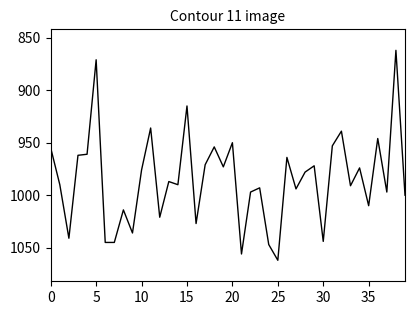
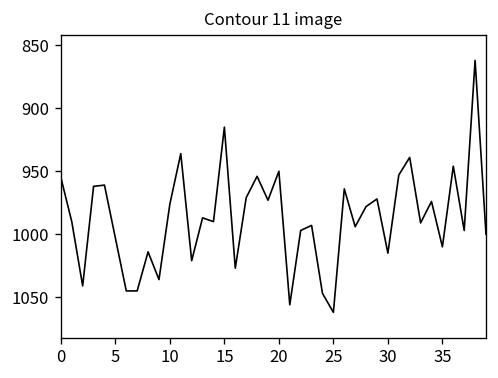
  {
    "0": 955,
-   "5": 871,
+   "5": 1003,
    "10": 976,
    "15": 915,
    "20": 950,
    "25": 1062,
-   "30": 1044,
+   "30": 1015,
    "35": 1010
  }
